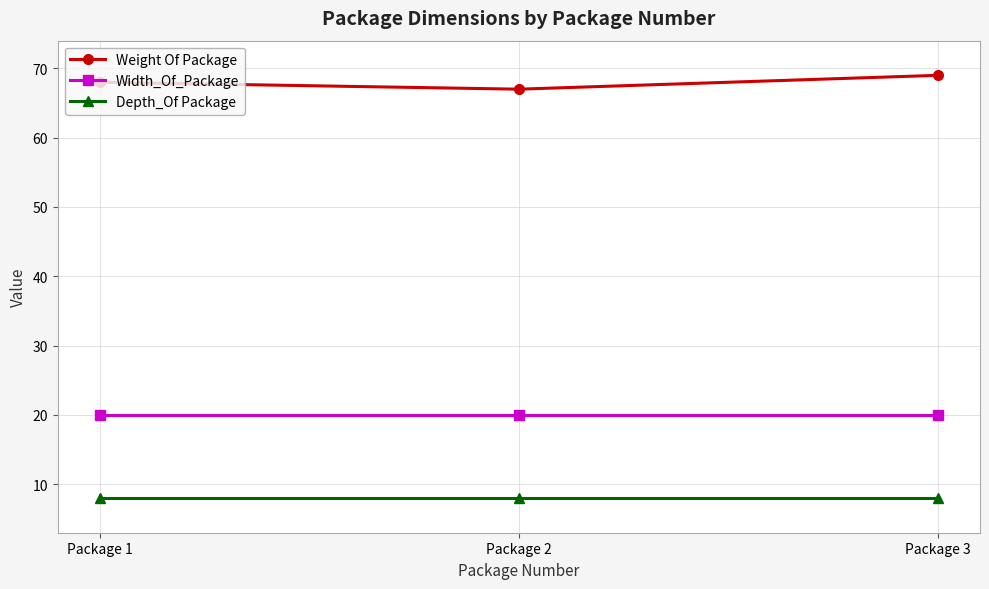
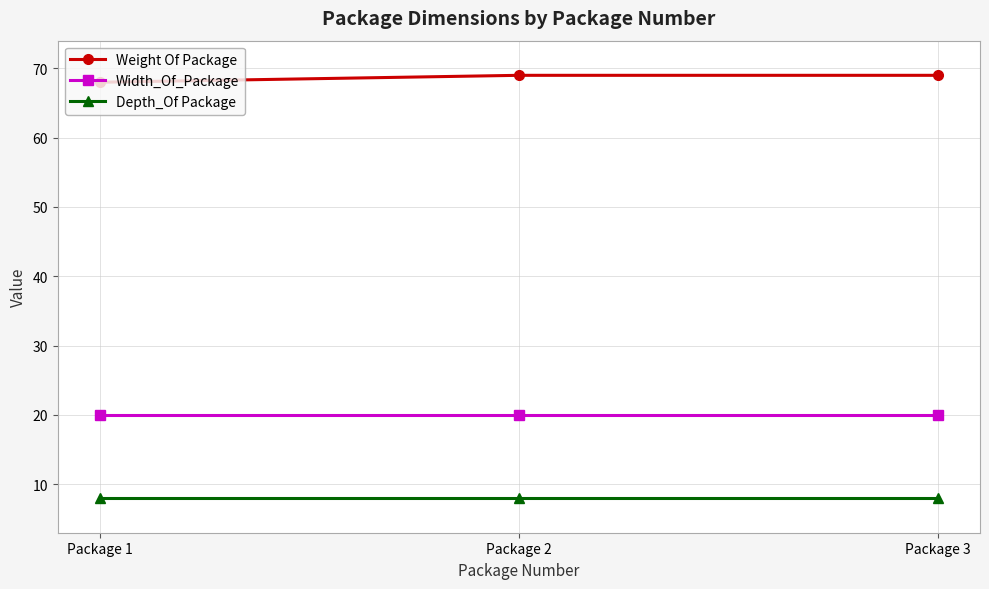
  {
    "Weight Of Package": {
-     "Package 2": 67,
+     "Package 2": 69,
      "Package 3": 69
    },
    "Width_Of_Package": {
      "Package 1": 20,
      "Package 2": 20,
      "Package 3": 20
    },
    "Depth_Of Package": {
      "Package 1": 8,
      "Package 2": 8,
      "Package 3": 8
    }
  }
